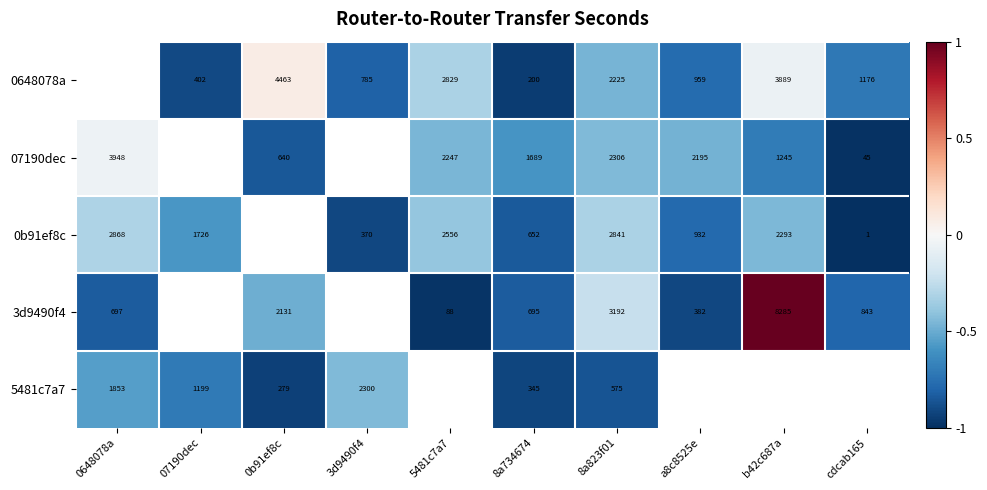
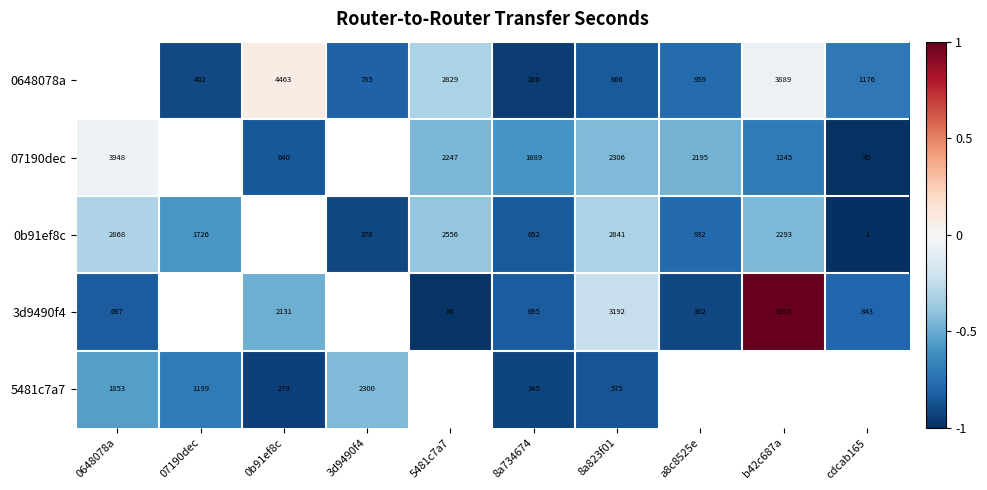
  {
    "0648078a": {
      "07190dec": 402,
      "0b91ef8c": 4463,
      "3d9490f4": 785,
      "5481c7a7": 2829,
      "8a734674": 200,
-     "8a823f01": 2225,
+     "8a823f01": 666,
      "a8c8525e": 959,
      "b42c687a": 3889,
      "cdcab165": 1176
    },
    "07190dec": {
      "0648078a": 3948,
      "0b91ef8c": 640,
      "5481c7a7": 2247,
      "8a734674": 1689,
      "8a823f01": 2306,
      "a8c8525e": 2195,
      "b42c687a": 1245,
      "cdcab165": 45
    },
    "0b91ef8c": {
      "0648078a": 2868,
      "07190dec": 1726,
      "3d9490f4": 370,
      "5481c7a7": 2556,
      "8a734674": 652,
      "8a823f01": 2841,
      "a8c8525e": 932,
      "b42c687a": 2293,
      "cdcab165": 1
    },
    "3d9490f4": {
      "0648078a": 697,
      "0b91ef8c": 2131,
      "5481c7a7": 88,
      "8a734674": 695,
      "8a823f01": 3192,
      "a8c8525e": 382,
      "b42c687a": 8285,
      "cdcab165": 843
    },
    "5481c7a7": {
      "0648078a": 1853,
      "07190dec": 1199,
      "0b91ef8c": 279,
      "3d9490f4": 2300,
      "8a734674": 345,
      "8a823f01": 575
    }
  }
